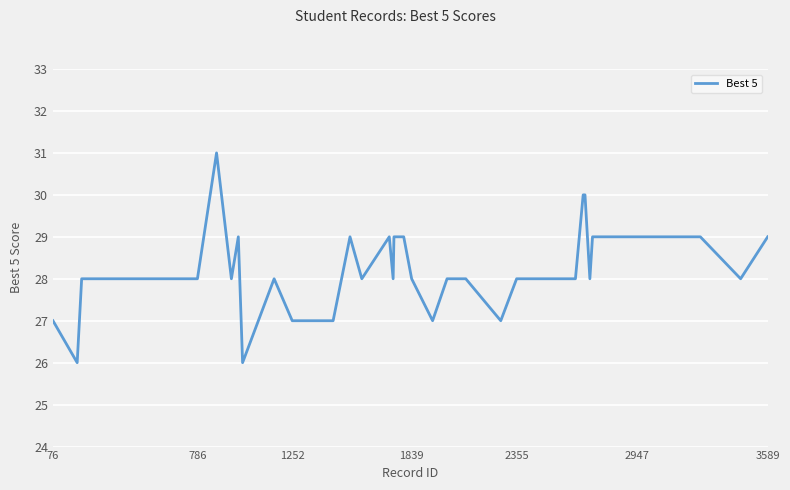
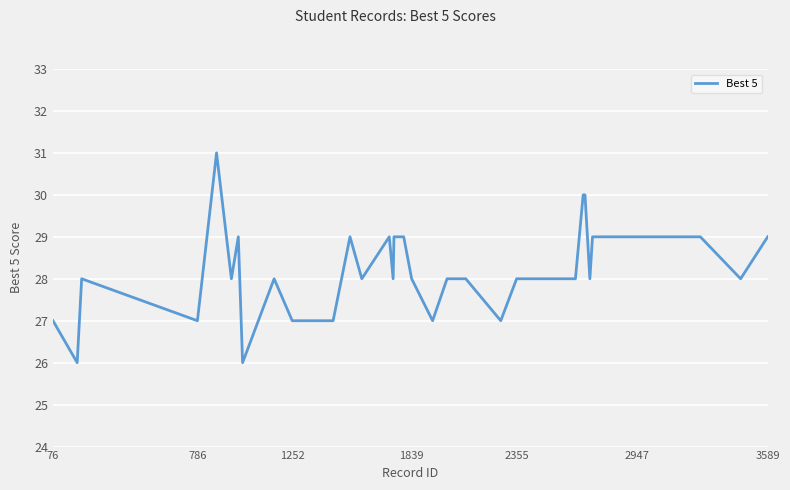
  {
    "76": 27,
-   "786": 28,
+   "786": 27,
    "1252": 27,
    "1839": 28,
    "2355": 28,
    "2947": 29,
    "3589": 29
  }
